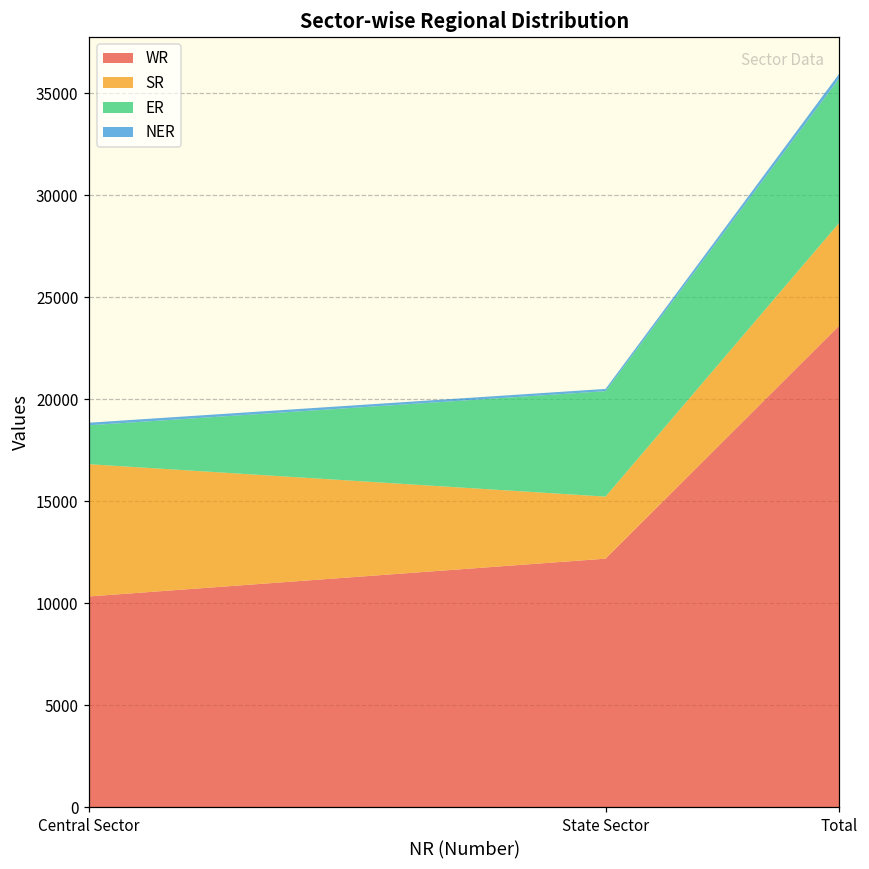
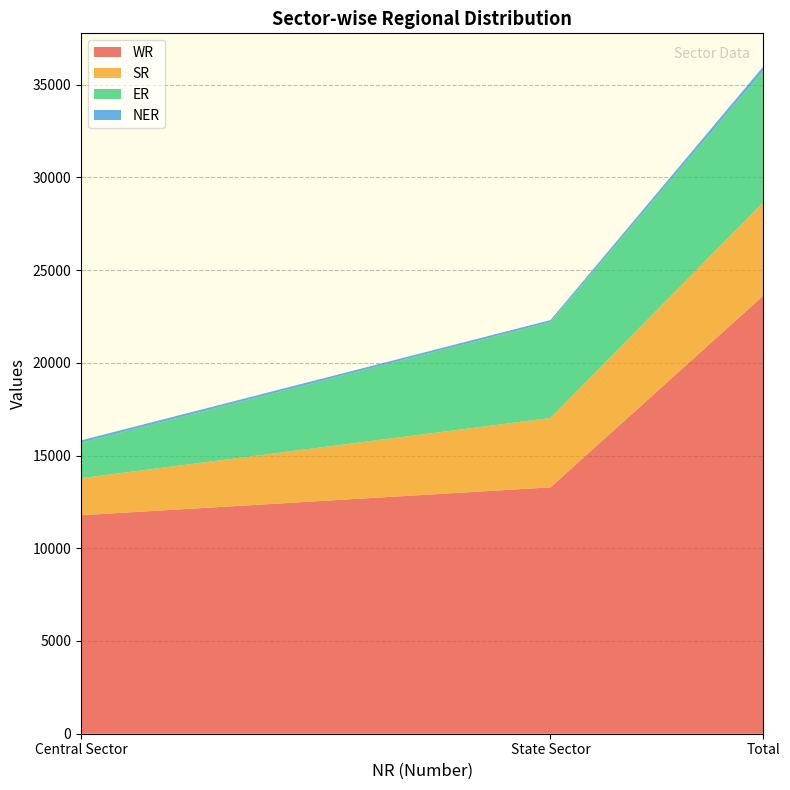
  {
    "WR": {
-     "Central Sector": 10300,
-     "State Sector": 12200,
+     "Central Sector": 11800,
+     "State Sector": 13300,
      "Total": 23600
    },
    "SR": {
-     "Central Sector": 6500,
-     "State Sector": 3000,
+     "Central Sector": 2000,
+     "State Sector": 3700,
      "Total": 5000
    },
    "ER": {
      "Total": 7100
    },
    "NER": {
      "Total": 200
    }
  }
